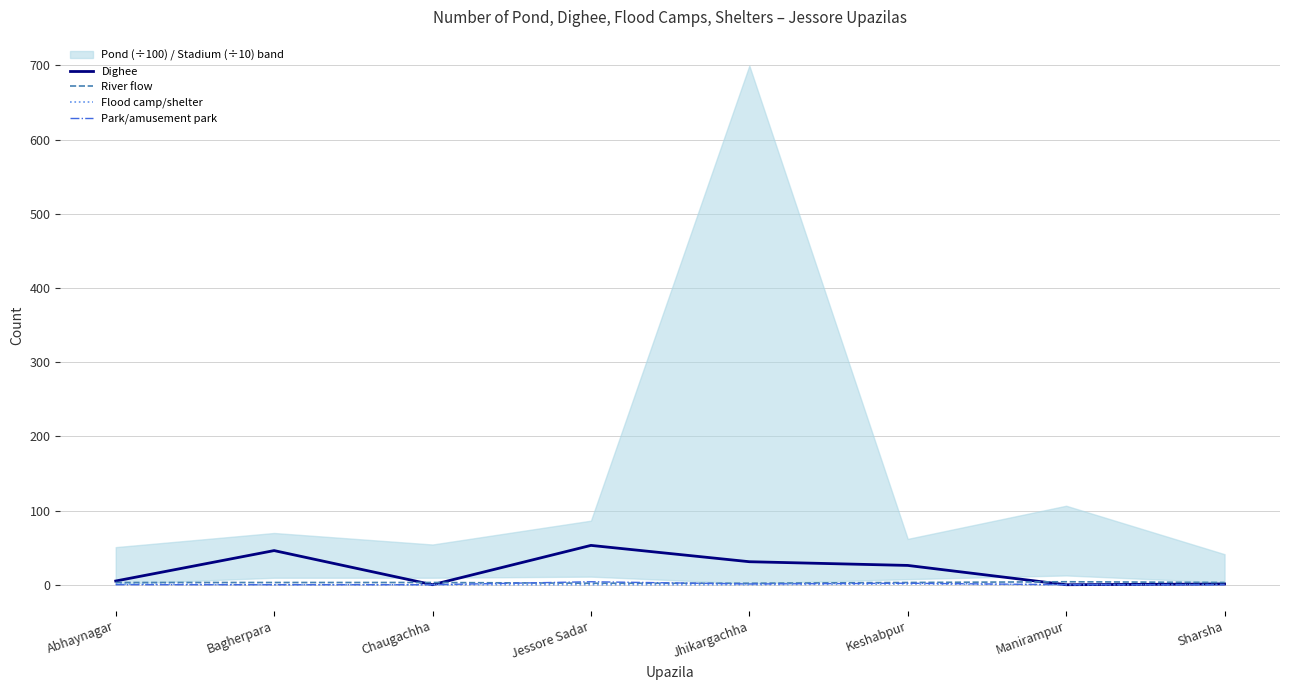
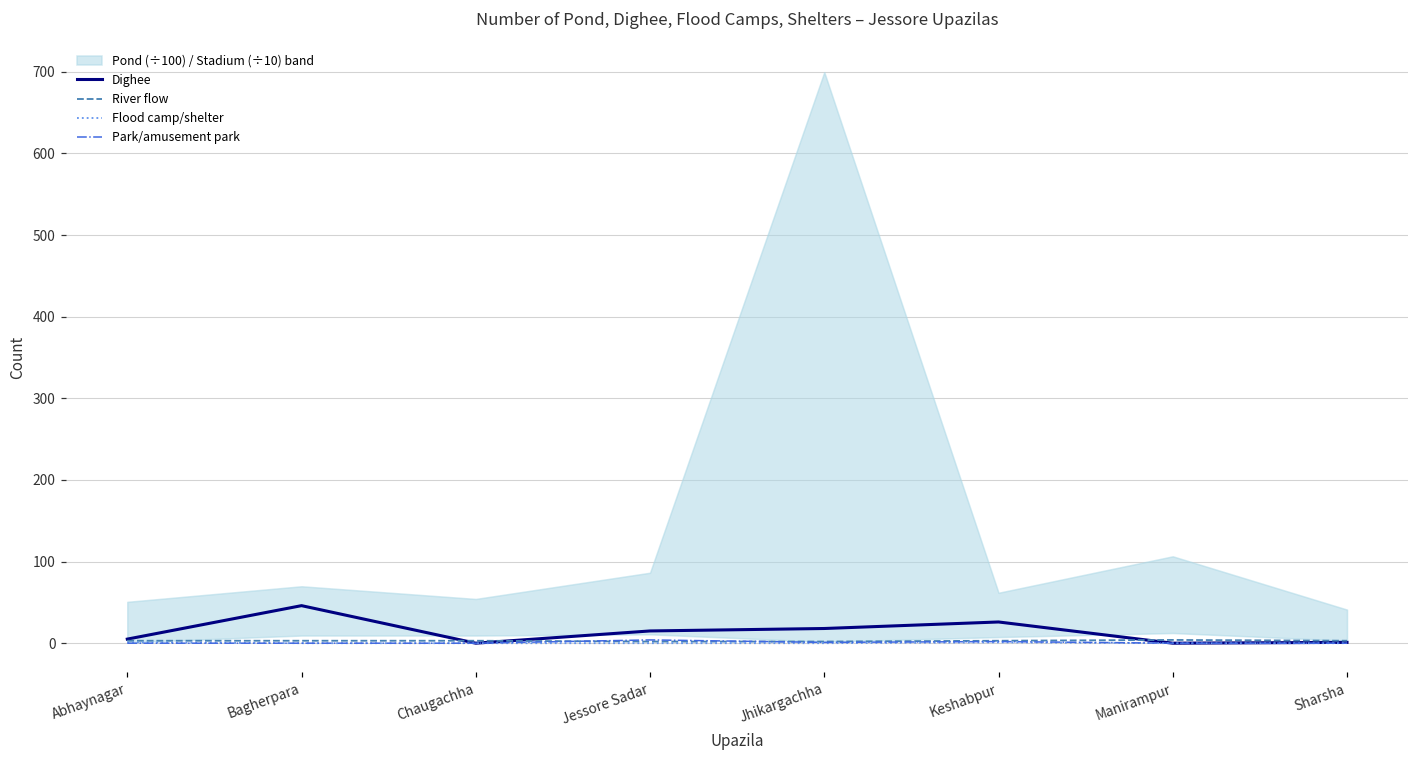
  {
    "Dighee": {
      "Bagherpara": 50,
-     "Jessore Sadar": 50,
-     "Jhikargachha": 30,
+     "Jessore Sadar": 20,
+     "Jhikargachha": 20,
      "Keshabpur": 30
    }
  }
